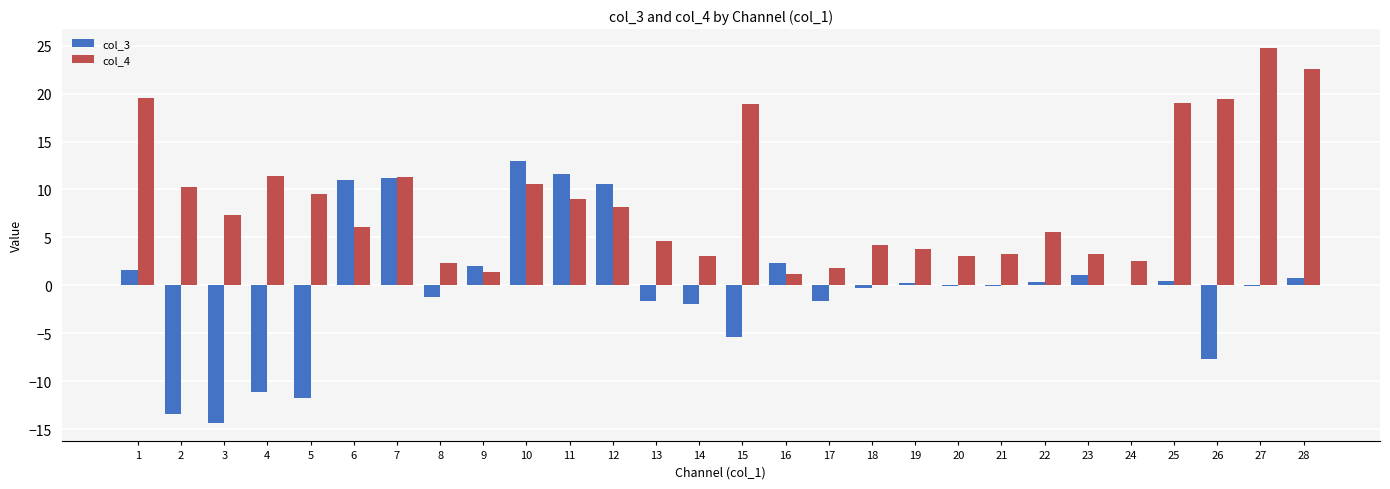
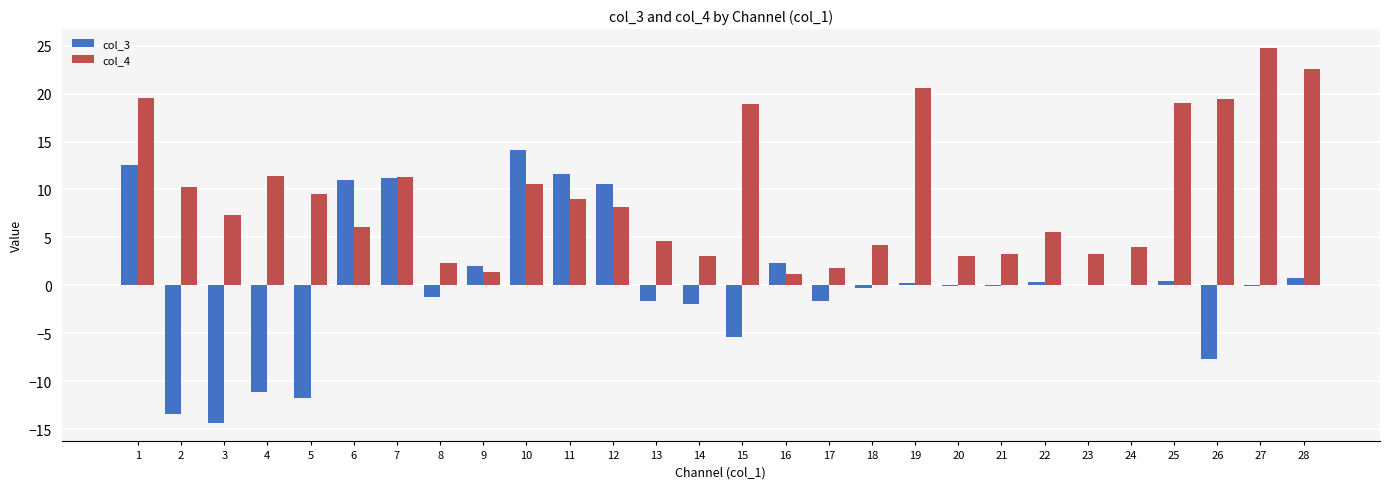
  {
    "col_3": {
-     "1": 2,
+     "1": 13,
      "2": -13,
      "3": -14,
      "4": -11,
      "5": -12,
      "6": 11,
      "7": 11,
      "8": -1,
      "9": 2,
-     "10": 13,
+     "10": 14,
      "11": 12,
      "12": 11,
      "13": -2,
      "14": -2,
      "15": -5,
      "16": 2,
      "17": -2,
      "18": 0,
      "19": 0,
      "22": 0,
-     "23": 1,
+     "23": 0,
      "25": 0,
      "26": -8,
      "28": 1
    },
    "col_4": {
      "1": 20,
      "2": 10,
      "3": 7,
      "4": 11,
      "5": 9,
      "6": 6,
      "7": 11,
      "8": 2,
      "9": 1,
      "10": 11,
      "11": 9,
      "12": 8,
      "13": 5,
      "14": 3,
      "15": 19,
      "16": 1,
      "17": 2,
      "18": 4,
-     "19": 4,
+     "19": 21,
      "20": 3,
      "21": 3,
      "22": 6,
      "23": 3,
-     "24": 3,
+     "24": 4,
      "25": 19,
      "26": 19,
      "27": 25,
      "28": 23
    }
  }
